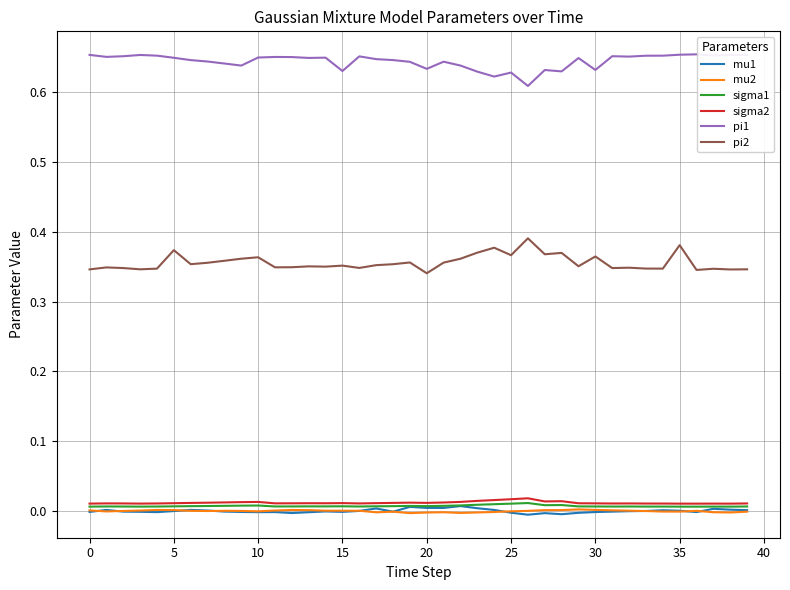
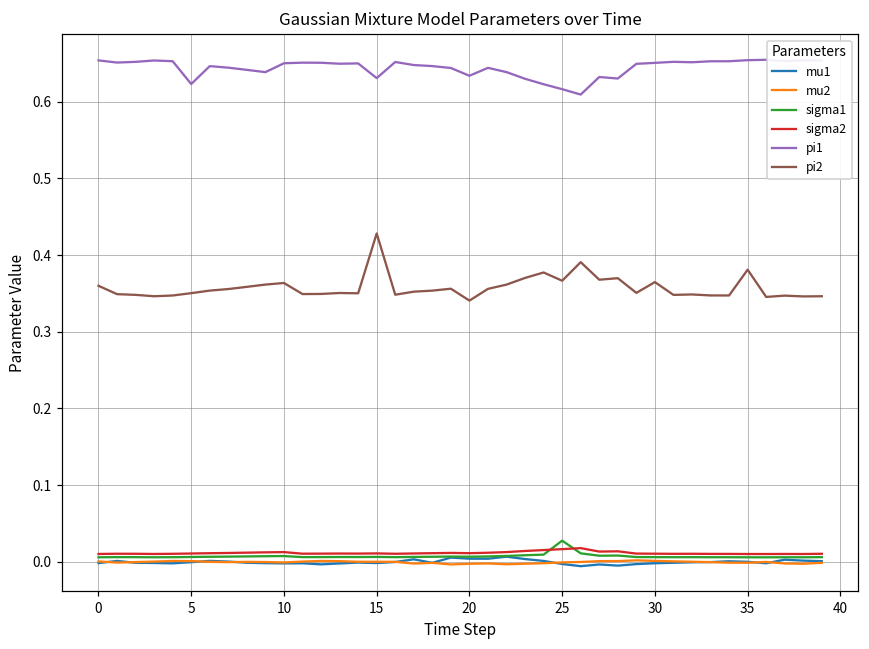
  {
    "mu2": {
      "20": 0.00
    },
    "sigma1": {
      "0": 0.01,
      "5": 0.01,
      "10": 0.01,
      "15": 0.01,
-     "25": 0.01,
+     "25": 0.03,
      "30": 0.01,
      "35": 0.01
    },
    "sigma2": {
      "0": 0.01,
      "5": 0.01,
      "10": 0.01,
      "15": 0.01,
      "20": 0.01,
      "25": 0.02,
      "30": 0.01,
      "35": 0.01
    },
    "pi1": {
      "0": 0.65,
-     "5": 0.65,
+     "5": 0.62,
      "10": 0.65,
      "15": 0.63,
      "20": 0.63,
-     "25": 0.63,
-     "30": 0.63,
+     "25": 0.62,
+     "30": 0.65,
      "35": 0.65
    },
    "pi2": {
-     "0": 0.35,
-     "5": 0.37,
+     "0": 0.36,
+     "5": 0.35,
      "10": 0.36,
-     "15": 0.35,
+     "15": 0.43,
      "20": 0.34,
      "25": 0.37,
      "30": 0.36,
      "35": 0.38
    }
  }
